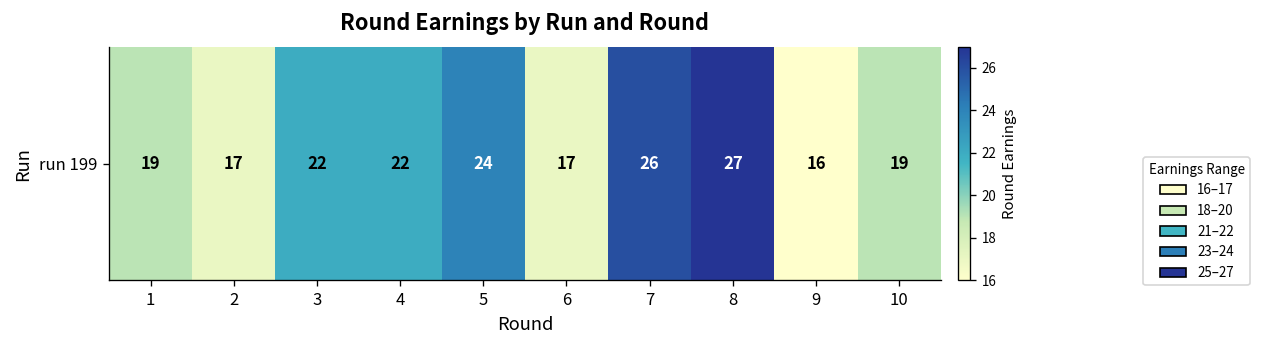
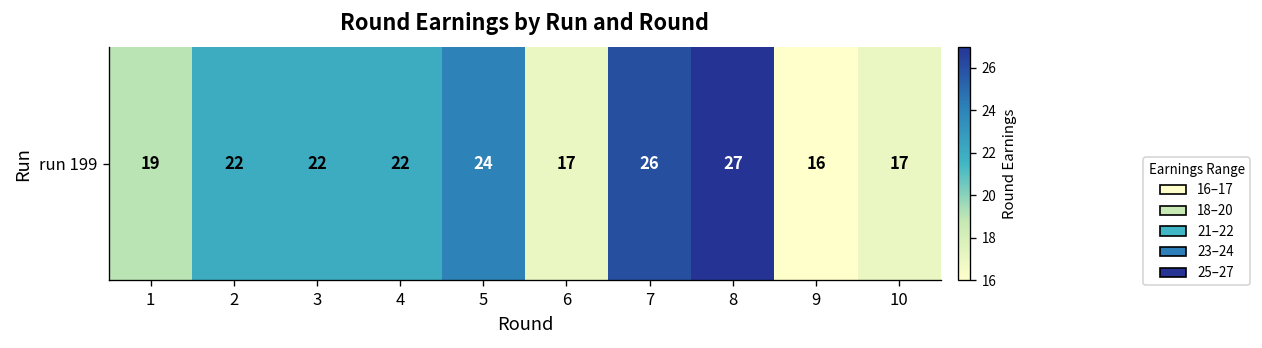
  {
    "run 199": {
      "1": 19,
-     "2": 17,
+     "2": 22,
      "3": 22,
      "4": 22,
      "5": 24,
      "6": 17,
      "7": 26,
      "8": 27,
      "9": 16,
-     "10": 19
+     "10": 17
    }
  }
